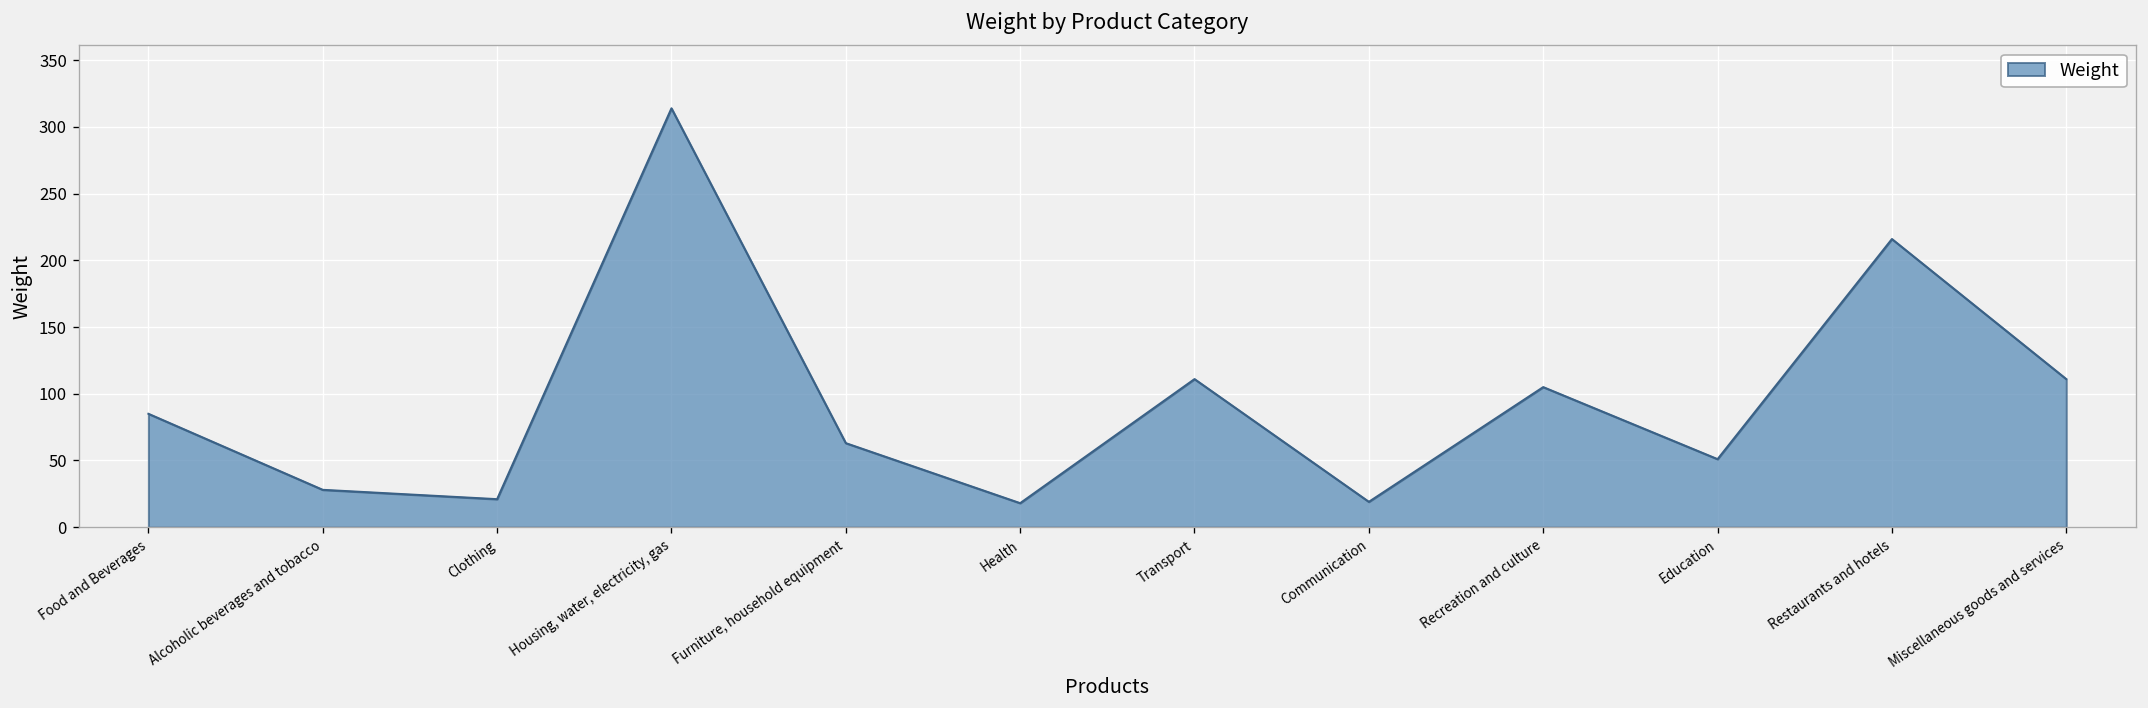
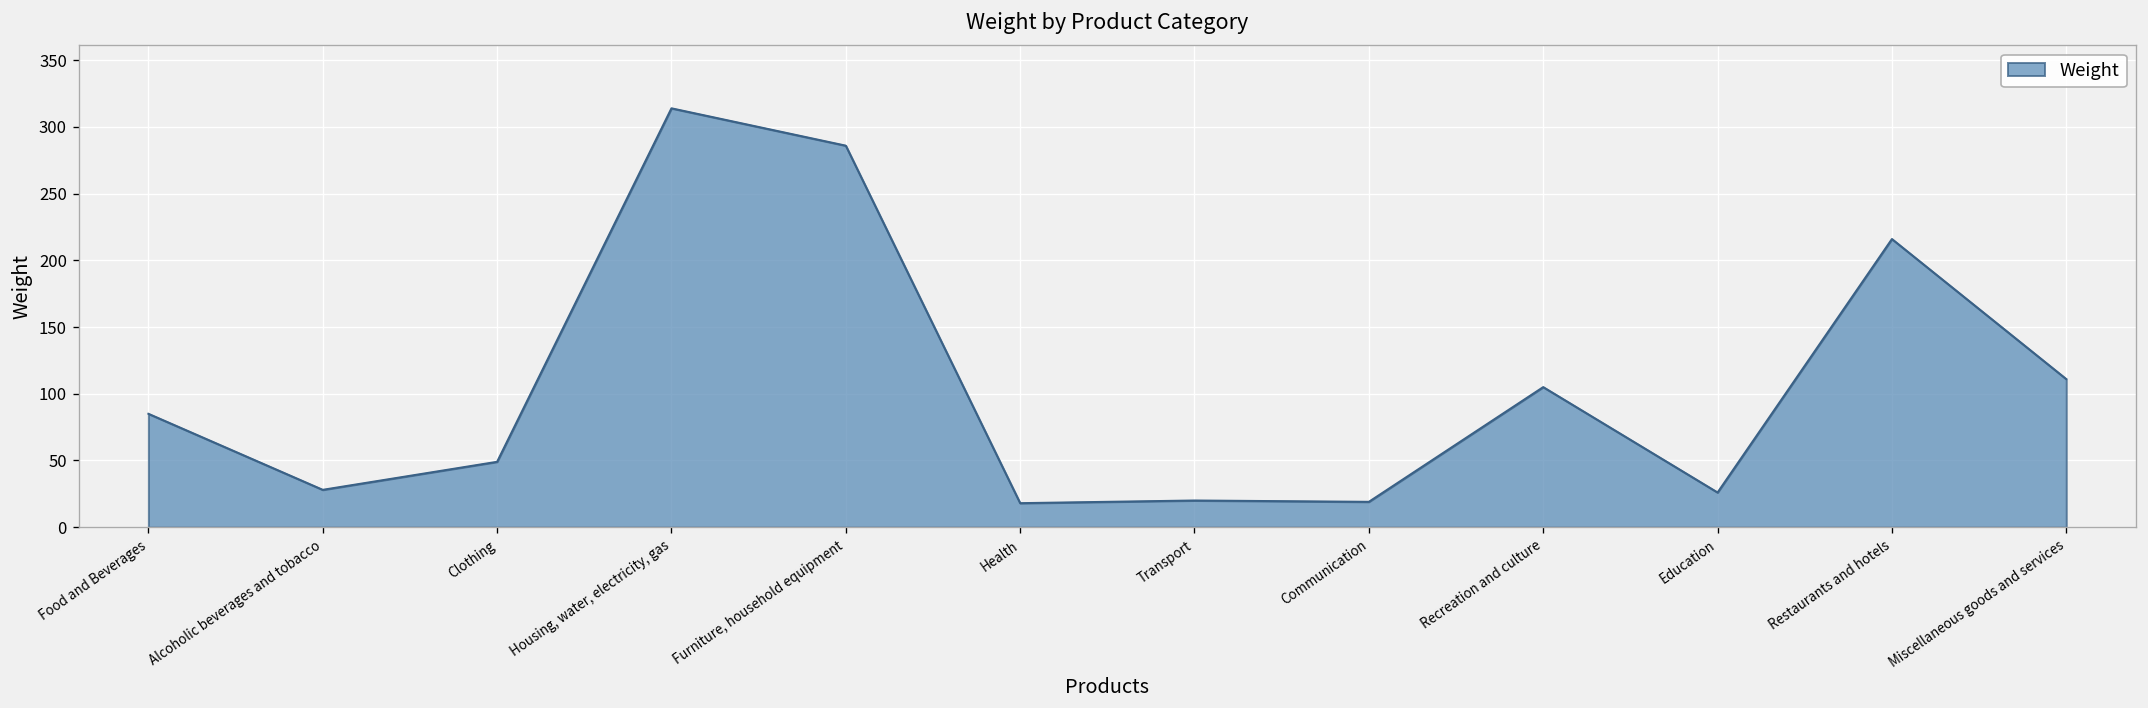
  {
    "Food and Beverages": 85,
    "Alcoholic beverages and tobacco": 28,
-   "Clothing": 21,
+   "Clothing": 49,
    "Housing, water, electricity, gas": 314,
-   "Furniture, household equipment": 63,
+   "Furniture, household equipment": 286,
    "Health": 18,
-   "Transport": 111,
+   "Transport": 20,
    "Communication": 19,
    "Recreation and culture": 105,
-   "Education": 51,
+   "Education": 26,
    "Restaurants and hotels": 216,
    "Miscellaneous goods and services": 111
  }
